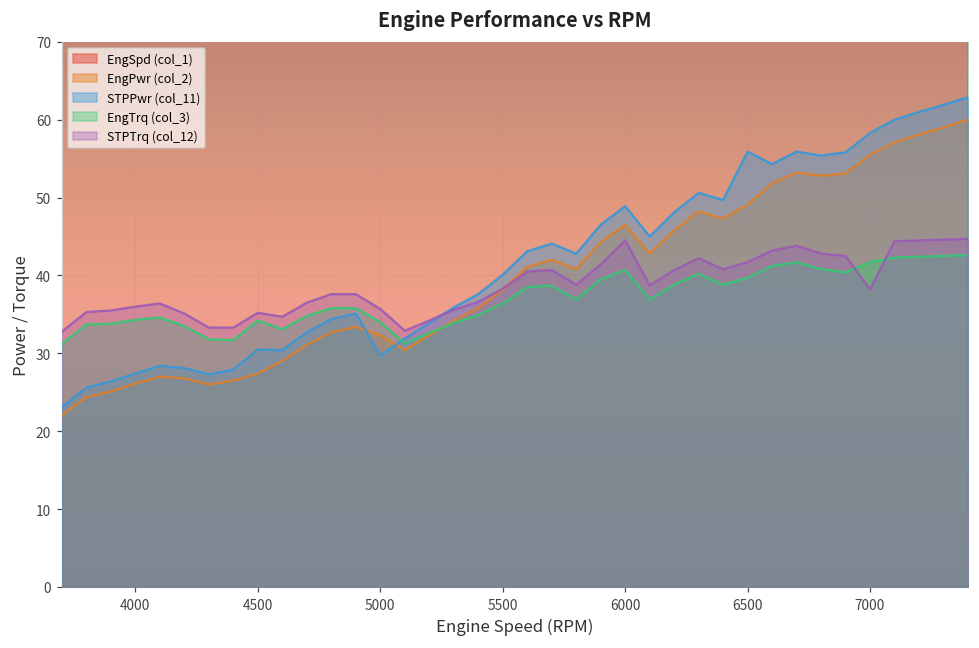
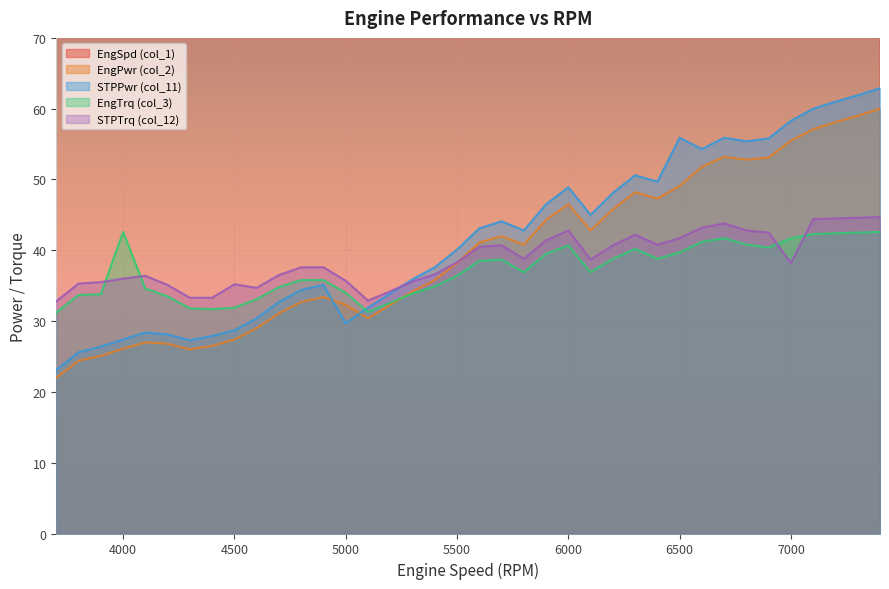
  {
    "STPPwr (col_11)": {
      "4000": 27,
-     "4500": 31,
+     "4500": 29,
      "5000": 30,
      "5500": 40,
      "6000": 49,
      "6500": 56,
      "7000": 58
    },
    "EngTrq (col_3)": {
-     "4000": 34,
-     "4500": 34,
+     "4000": 43,
+     "4500": 32,
      "5000": 34,
      "5500": 36,
      "6000": 41,
      "6500": 40,
      "7000": 42
    },
    "STPTrq (col_12)": {
      "4000": 36,
      "4500": 35,
      "5000": 36,
-     "6000": 45,
+     "6000": 43,
      "6500": 42,
      "7000": 38
    }
  }
